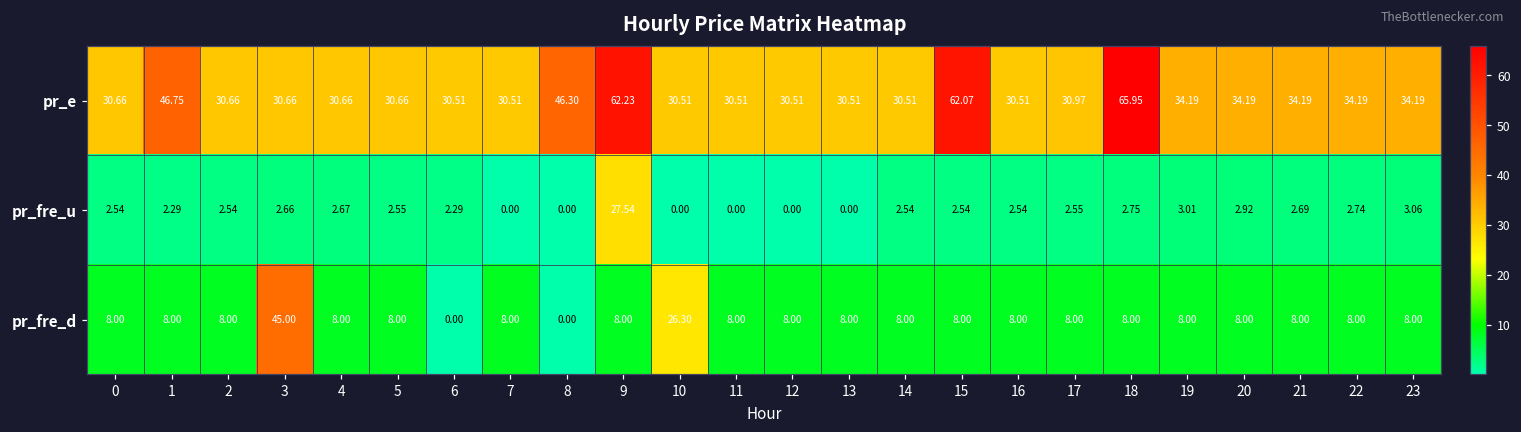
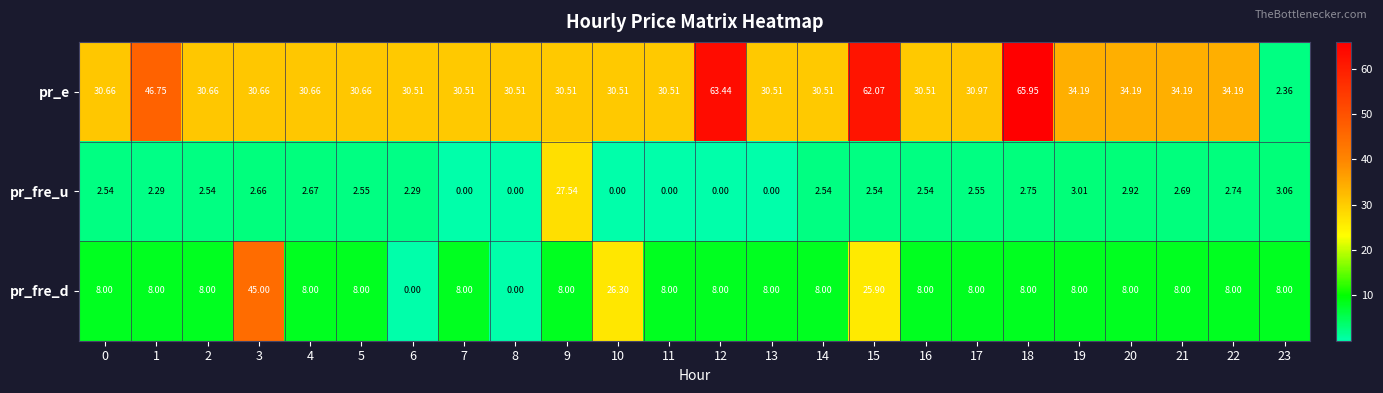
  {
    "pr_e": {
      "0": 30.66,
      "1": 46.75,
      "2": 30.66,
      "3": 30.66,
      "4": 30.66,
      "5": 30.66,
      "6": 30.51,
      "7": 30.51,
-     "8": 46.30,
-     "9": 62.23,
+     "8": 30.51,
+     "9": 30.51,
      "10": 30.51,
      "11": 30.51,
-     "12": 30.51,
+     "12": 63.44,
      "13": 30.51,
      "14": 30.51,
      "15": 62.07,
      "16": 30.51,
      "17": 30.97,
      "18": 65.95,
      "19": 34.19,
      "20": 34.19,
      "21": 34.19,
      "22": 34.19,
-     "23": 34.19
+     "23": 2.36
    },
    "pr_fre_u": {
      "0": 2.54,
      "1": 2.29,
      "2": 2.54,
      "3": 2.66,
      "4": 2.67,
      "5": 2.55,
      "6": 2.29,
      "7": 0.00,
      "8": 0.00,
      "9": 27.54,
      "10": 0.00,
      "11": 0.00,
      "12": 0.00,
      "13": 0.00,
      "14": 2.54,
      "15": 2.54,
      "16": 2.54,
      "17": 2.55,
      "18": 2.75,
      "19": 3.01,
      "20": 2.92,
      "21": 2.69,
      "22": 2.74,
      "23": 3.06
    },
    "pr_fre_d": {
      "0": 8.00,
      "1": 8.00,
      "2": 8.00,
      "3": 45.00,
      "4": 8.00,
      "5": 8.00,
      "6": 0.00,
      "7": 8.00,
      "8": 0.00,
      "9": 8.00,
      "10": 26.30,
      "11": 8.00,
      "12": 8.00,
      "13": 8.00,
      "14": 8.00,
-     "15": 8.00,
+     "15": 25.90,
      "16": 8.00,
      "17": 8.00,
      "18": 8.00,
      "19": 8.00,
      "20": 8.00,
      "21": 8.00,
      "22": 8.00,
      "23": 8.00
    }
  }
